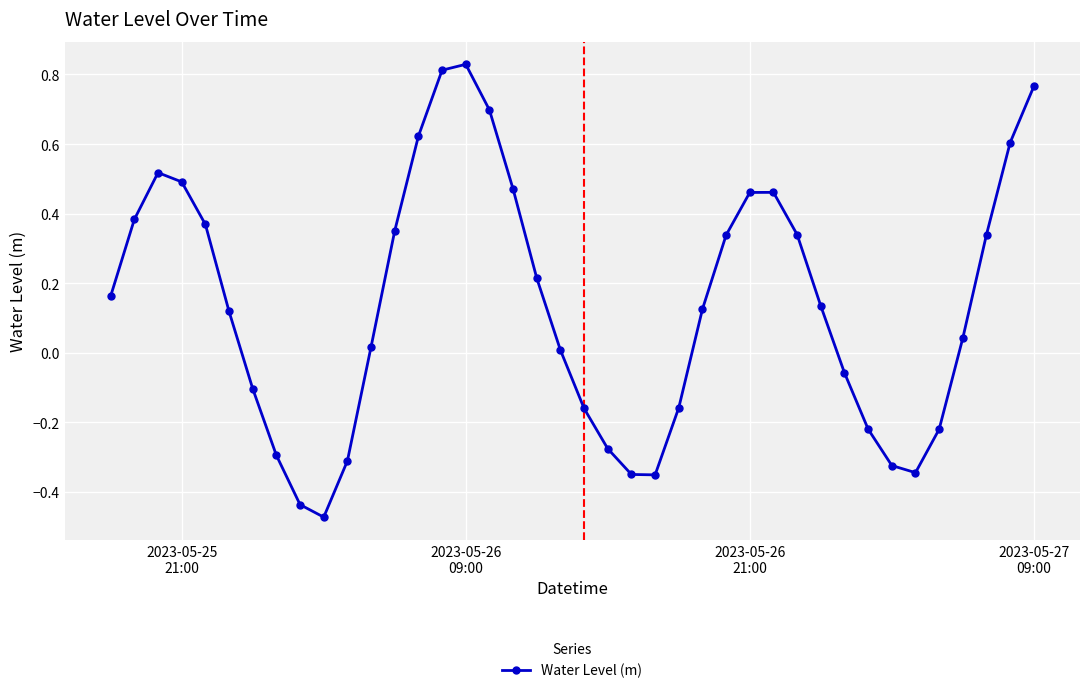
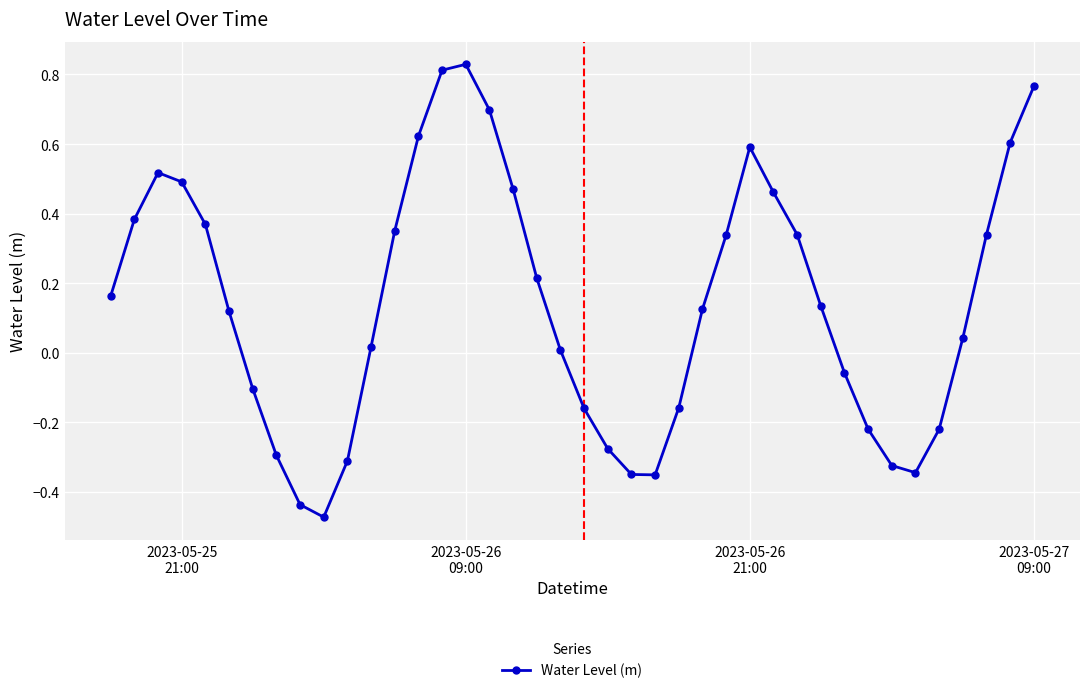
  {
    "2023-05-25 21:00": 0.49,
    "2023-05-26 09:00": 0.83,
-   "2023-05-26 21:00": 0.46,
+   "2023-05-26 21:00": 0.59,
    "2023-05-27 09:00": 0.77
  }
